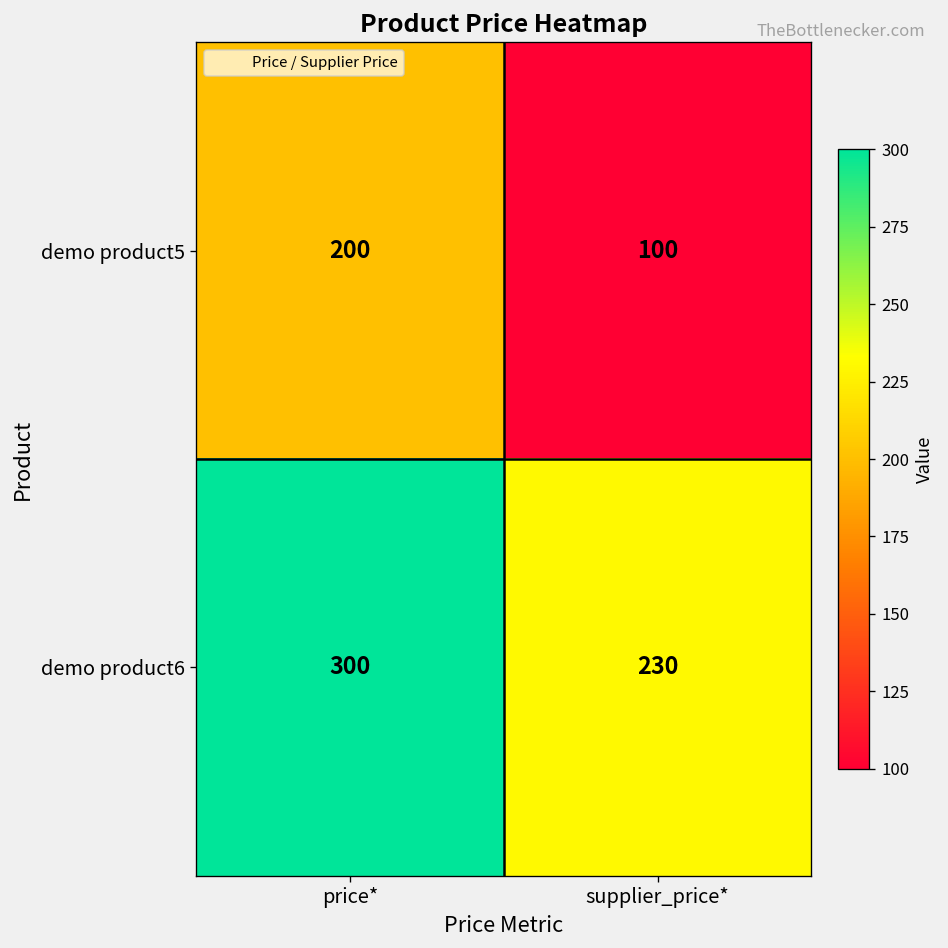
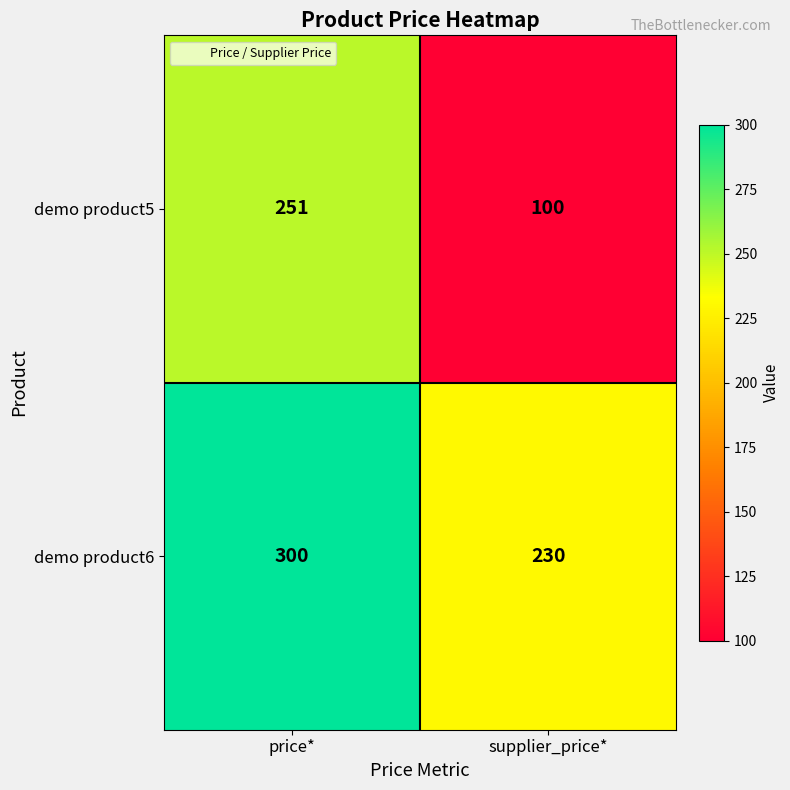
  {
    "demo product5": {
-     "price*": 200,
+     "price*": 251,
      "supplier_price*": 100
    },
    "demo product6": {
      "price*": 300,
      "supplier_price*": 230
    }
  }
